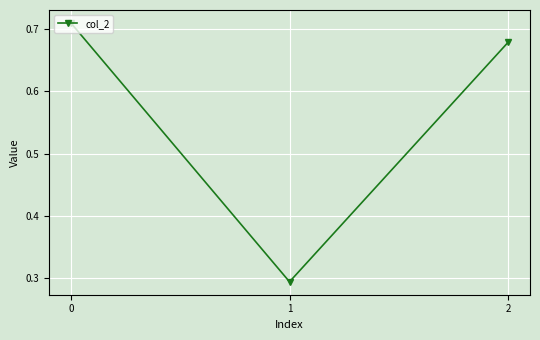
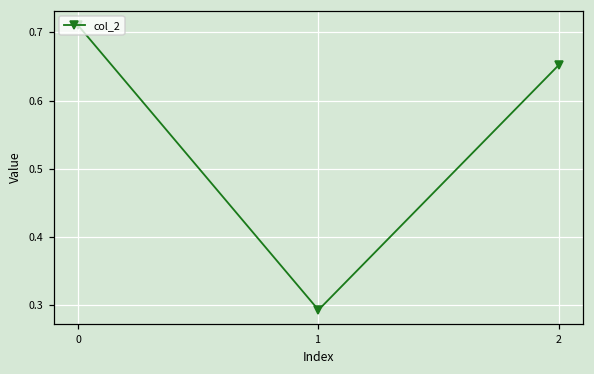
  {
    "1": 0.29,
-   "2": 0.68
+   "2": 0.65
  }
